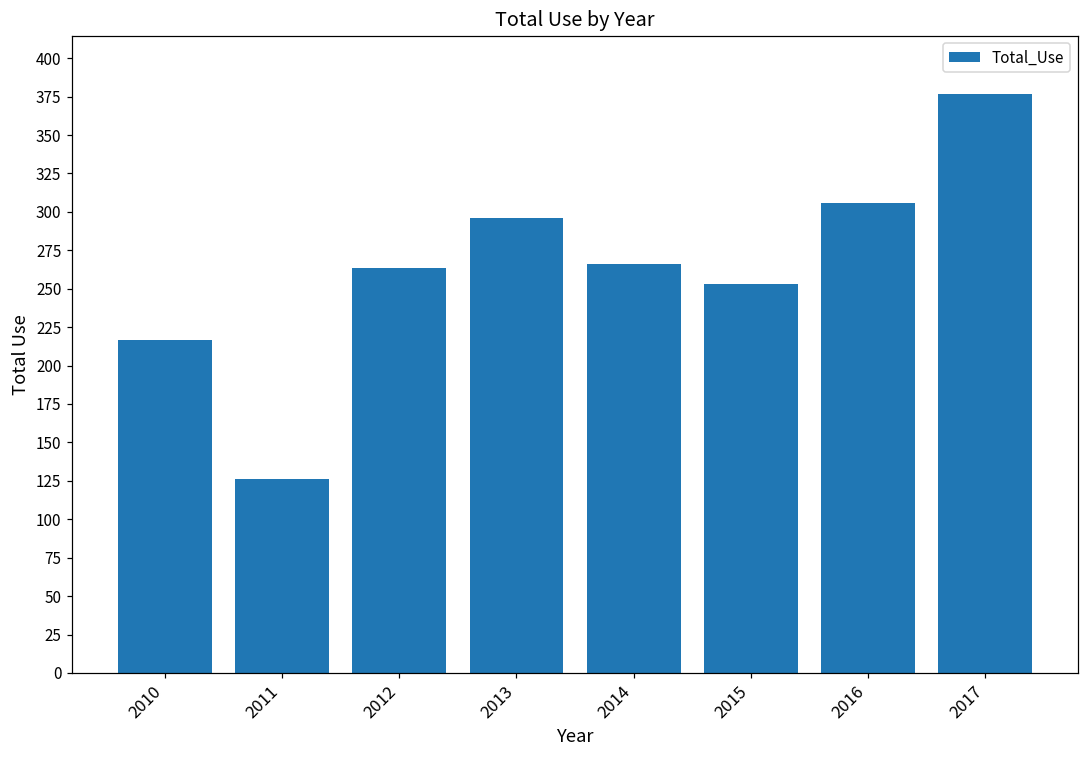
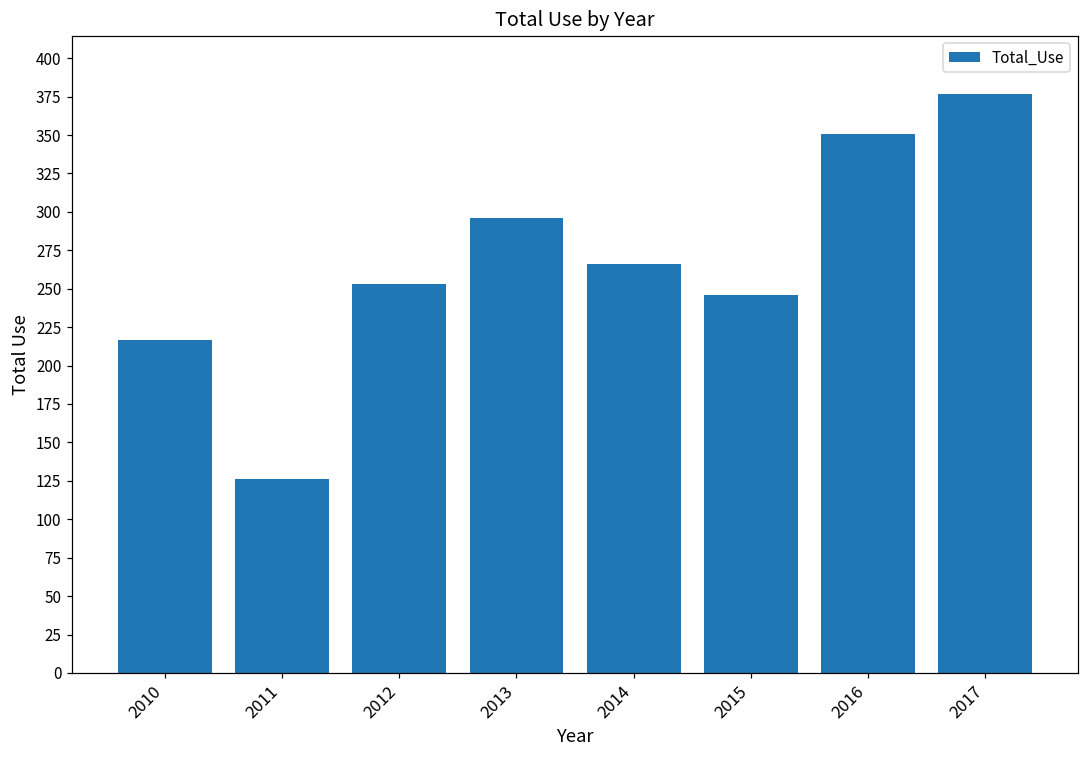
  {
    "2010": 217,
    "2011": 126,
-   "2012": 263,
+   "2012": 253,
    "2013": 296,
    "2014": 266,
-   "2015": 253,
-   "2016": 306,
+   "2015": 246,
+   "2016": 351,
    "2017": 377
  }
